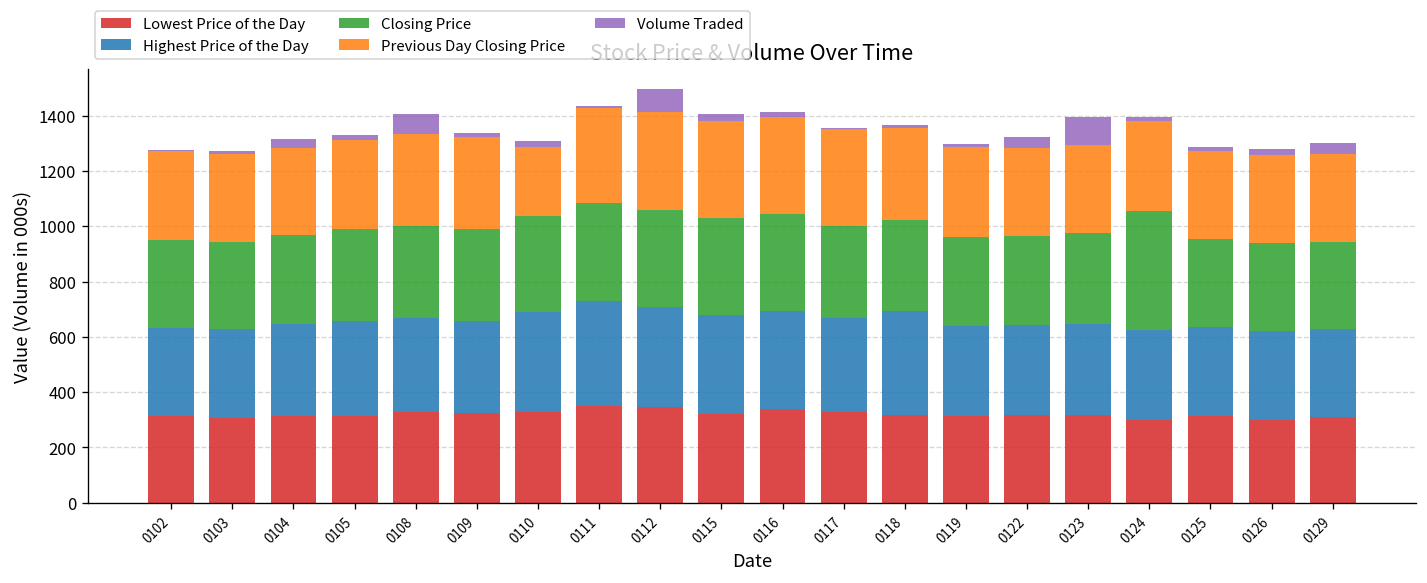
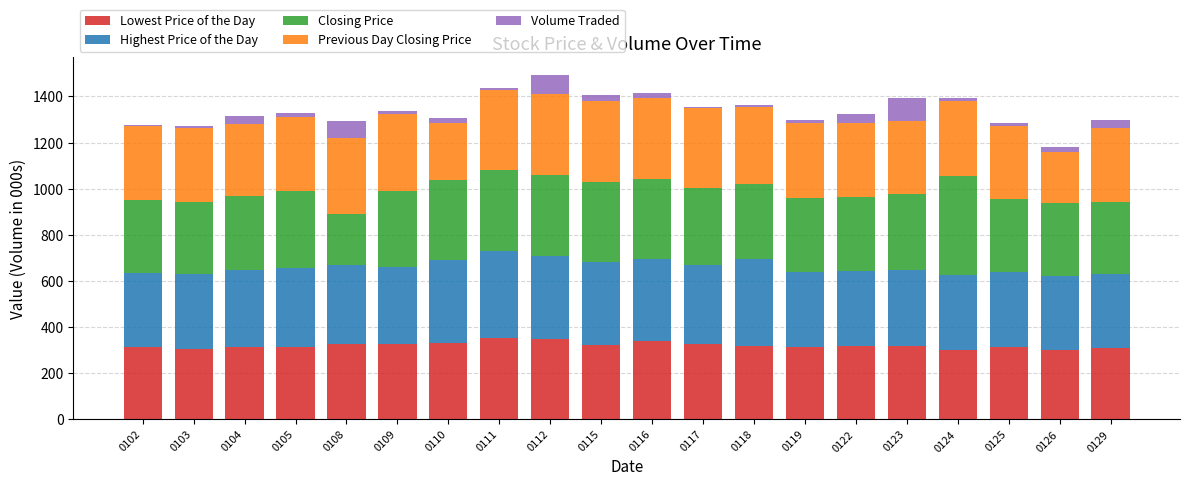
  {
    "Lowest Price of the Day": {
      "0102": 310,
      "0103": 310,
      "0104": 320,
      "0105": 320,
      "0108": 330,
      "0109": 330,
      "0110": 330,
      "0111": 350,
      "0112": 350,
      "0115": 320,
      "0116": 340,
      "0117": 330,
      "0118": 320,
      "0119": 320,
      "0122": 320,
      "0123": 320,
      "0124": 300,
      "0125": 310,
      "0126": 300,
      "0129": 310
    },
    "Highest Price of the Day": {
      "0102": 320,
      "0103": 330,
      "0104": 330,
      "0105": 340,
      "0108": 340,
      "0109": 330,
      "0110": 360,
      "0111": 380,
      "0112": 360,
      "0115": 360,
      "0116": 360,
      "0117": 340,
      "0118": 380,
      "0119": 330,
      "0122": 330,
      "0123": 330,
      "0124": 330,
      "0125": 330,
      "0126": 320,
      "0129": 320
    },
    "Closing Price": {
      "0102": 320,
      "0103": 310,
      "0104": 320,
      "0105": 330,
-     "0108": 330,
+     "0108": 220,
      "0109": 330,
      "0110": 350,
      "0111": 350,
      "0112": 350,
      "0115": 350,
      "0116": 350,
      "0117": 330,
      "0118": 330,
      "0119": 320,
      "0122": 320,
      "0123": 330,
      "0124": 430,
      "0125": 320,
      "0126": 320,
      "0129": 320
    },
    "Previous Day Closing Price": {
      "0102": 320,
      "0103": 320,
      "0104": 310,
      "0105": 320,
      "0108": 330,
      "0109": 330,
      "0110": 250,
      "0111": 350,
      "0112": 350,
      "0115": 350,
      "0116": 350,
      "0117": 350,
      "0118": 330,
      "0119": 330,
      "0122": 320,
      "0123": 320,
      "0124": 330,
      "0125": 320,
-     "0126": 320,
+     "0126": 220,
      "0129": 320
    },
    "Volume Traded": {
      "0103": 10,
      "0104": 30,
      "0105": 20,
      "0108": 70,
      "0109": 10,
      "0110": 20,
      "0112": 80,
      "0115": 20,
      "0116": 20,
      "0122": 40,
      "0123": 100,
      "0124": 10,
      "0125": 20,
      "0126": 20,
      "0129": 40
    }
  }
